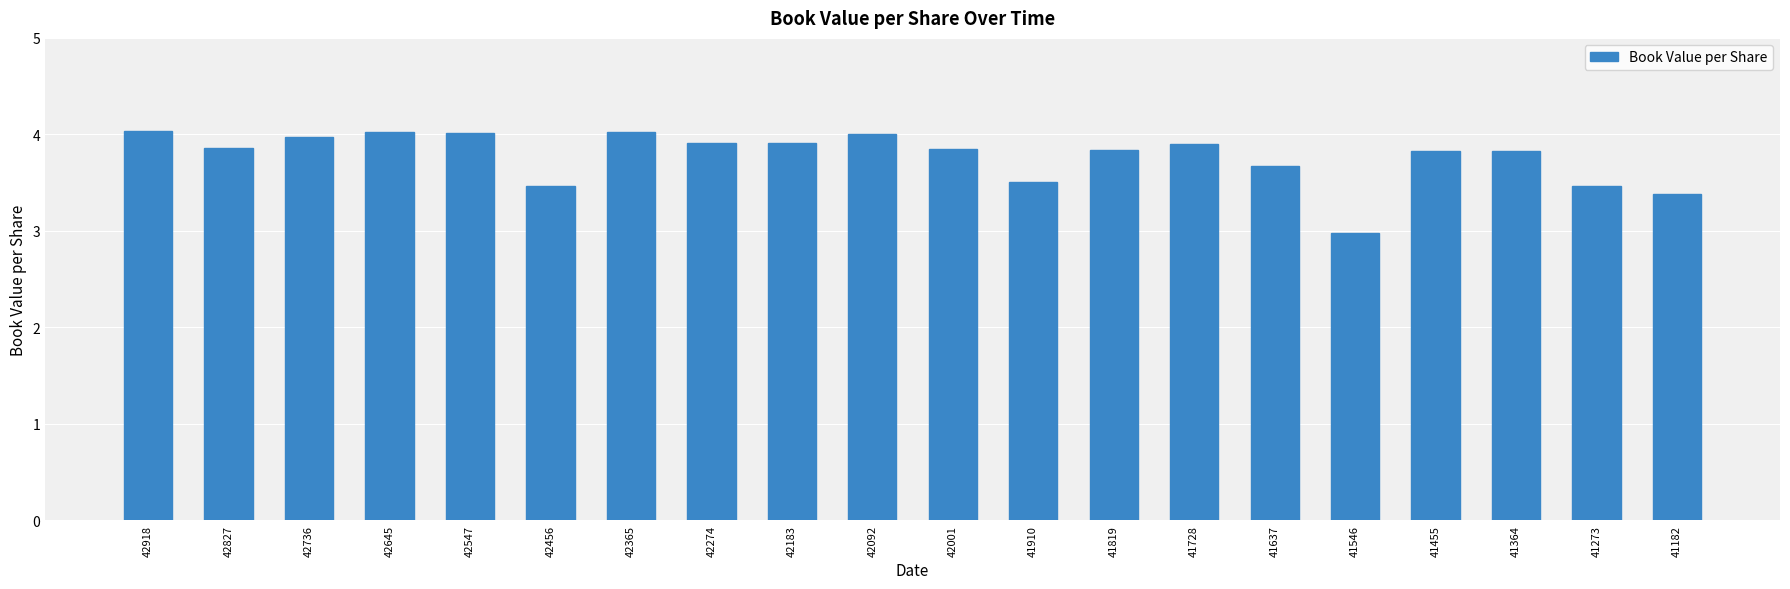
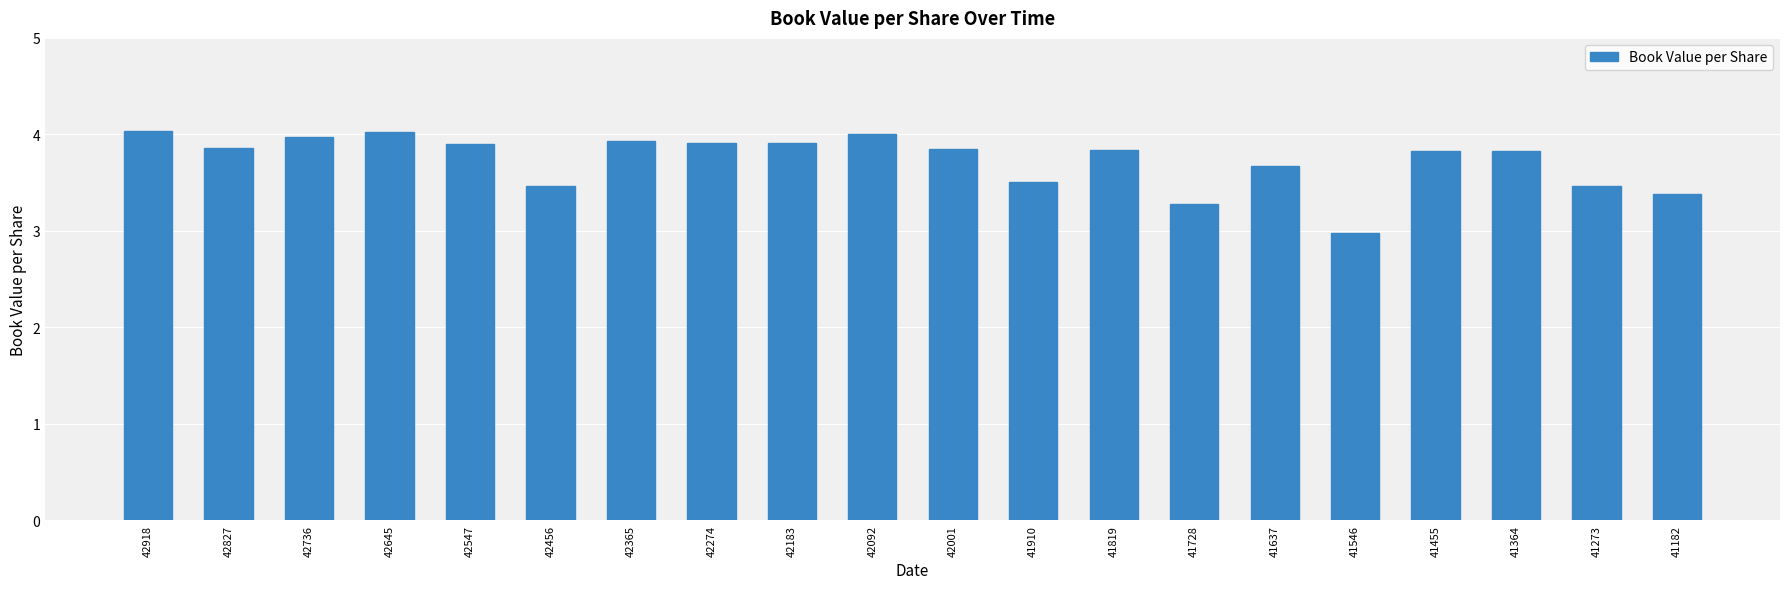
  {
    "42918": 4.0,
    "42827": 3.9,
    "42736": 4.0,
    "42645": 4.0,
-   "42547": 4.0,
+   "42547": 3.9,
    "42456": 3.5,
-   "42365": 4.0,
+   "42365": 3.9,
    "42274": 3.9,
    "42183": 3.9,
    "42092": 4.0,
    "42001": 3.9,
    "41910": 3.5,
    "41819": 3.8,
-   "41728": 3.9,
+   "41728": 3.3,
    "41637": 3.7,
    "41546": 3.0,
    "41455": 3.8,
    "41364": 3.8,
    "41273": 3.5,
    "41182": 3.4
  }
